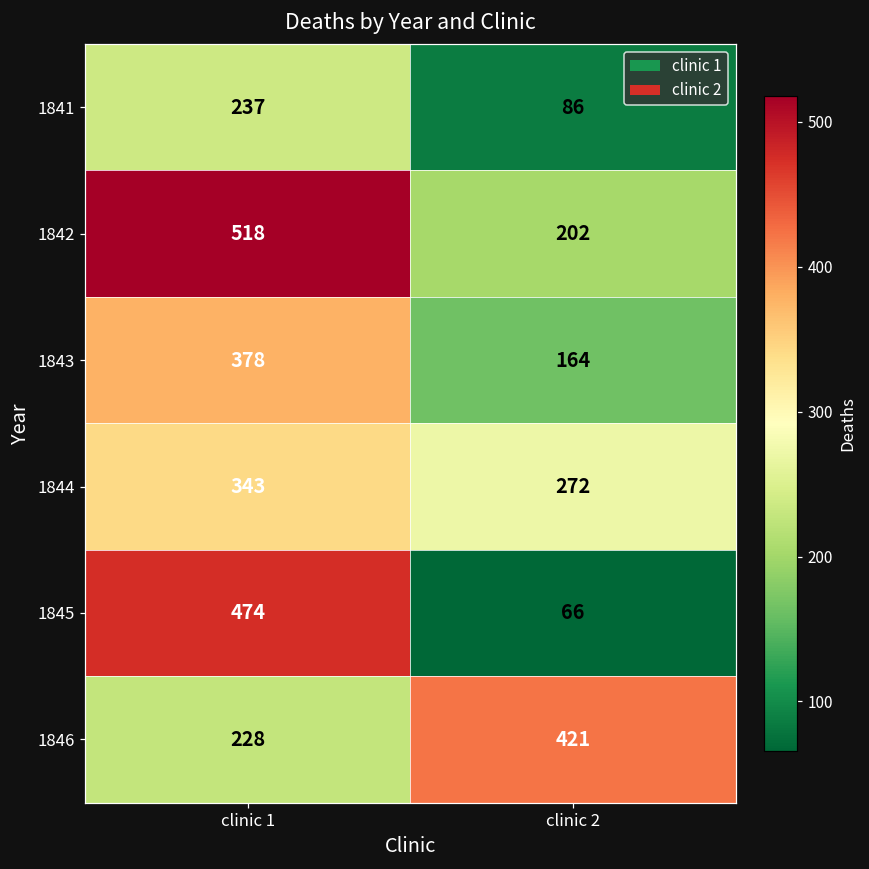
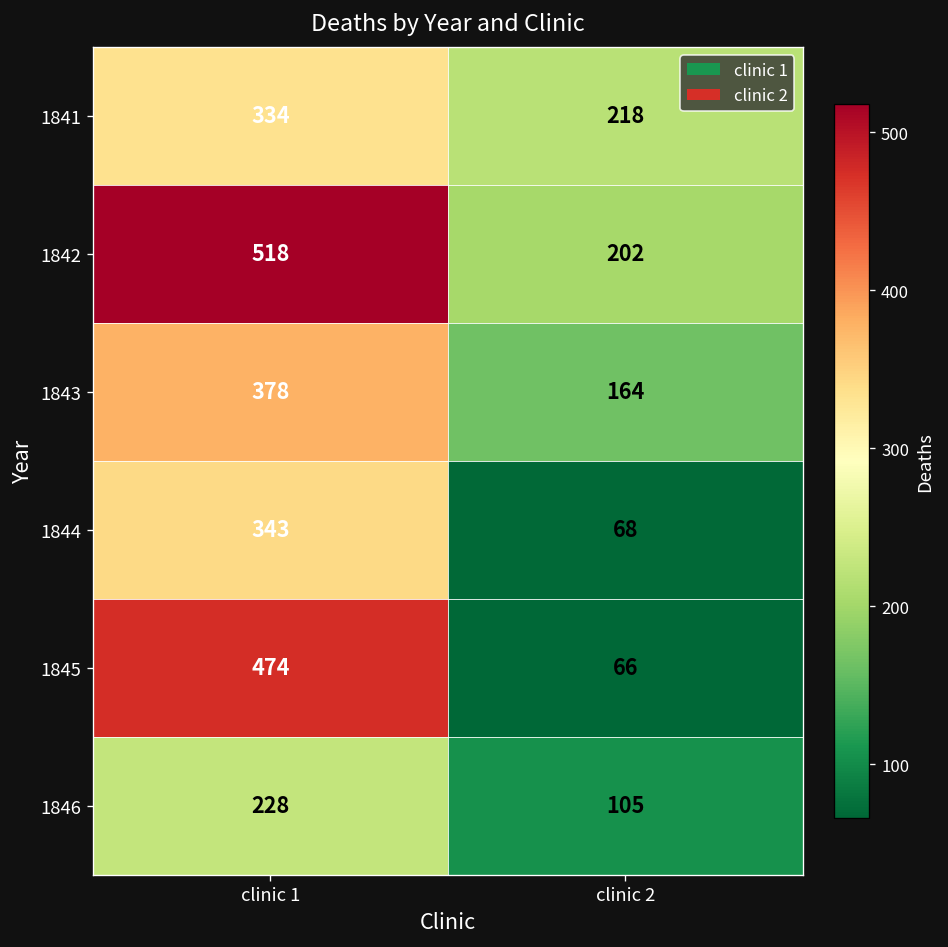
  {
    "1841": {
-     "clinic 1": 237,
-     "clinic 2": 86
+     "clinic 1": 334,
+     "clinic 2": 218
    },
    "1842": {
      "clinic 1": 518,
      "clinic 2": 202
    },
    "1843": {
      "clinic 1": 378,
      "clinic 2": 164
    },
    "1844": {
      "clinic 1": 343,
-     "clinic 2": 272
+     "clinic 2": 68
    },
    "1845": {
      "clinic 1": 474,
      "clinic 2": 66
    },
    "1846": {
      "clinic 1": 228,
-     "clinic 2": 421
+     "clinic 2": 105
    }
  }
